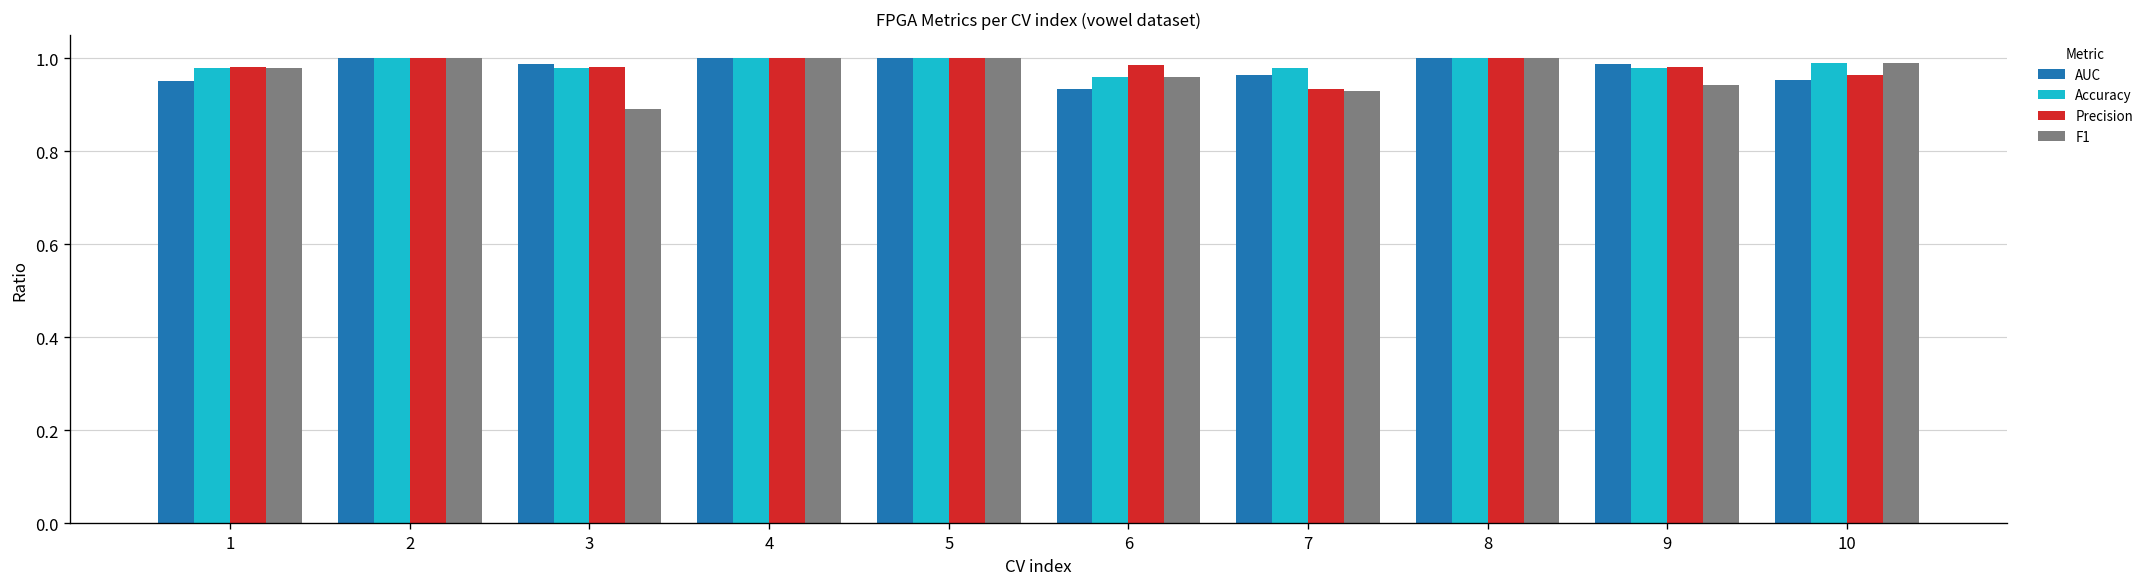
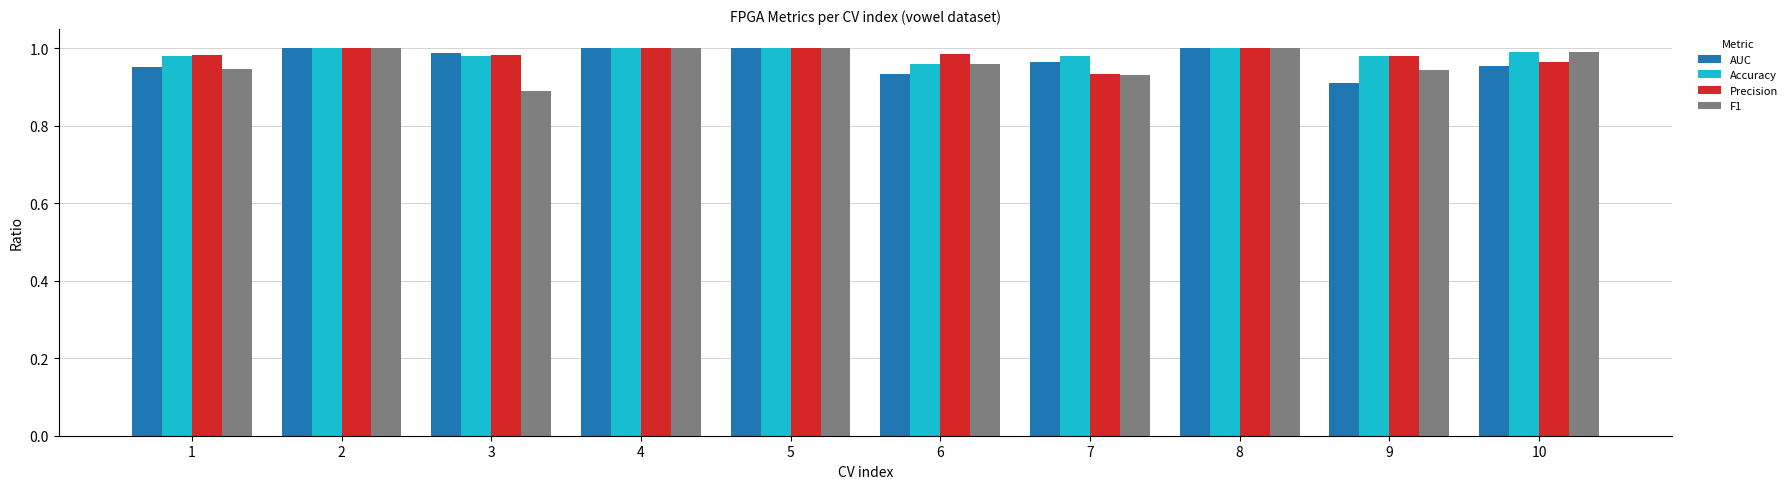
  {
    "AUC": {
      "1": 0.95,
      "2": 1.00,
      "3": 0.99,
      "4": 1.00,
      "5": 1.00,
      "6": 0.93,
      "7": 0.97,
      "8": 1.00,
-     "9": 0.99,
+     "9": 0.91,
      "10": 0.95
    },
    "Accuracy": {
      "1": 0.98,
      "2": 1.00,
      "3": 0.98,
      "4": 1.00,
      "5": 1.00,
      "6": 0.96,
      "7": 0.98,
      "8": 1.00,
      "9": 0.98,
      "10": 0.99
    },
    "Precision": {
      "1": 0.98,
      "2": 1.00,
      "3": 0.98,
      "4": 1.00,
      "5": 1.00,
      "6": 0.98,
      "7": 0.93,
      "8": 1.00,
      "9": 0.98,
      "10": 0.96
    },
    "F1": {
-     "1": 0.98,
+     "1": 0.95,
      "2": 1.00,
      "3": 0.89,
      "4": 1.00,
      "5": 1.00,
      "6": 0.96,
      "7": 0.93,
      "8": 1.00,
      "9": 0.94,
      "10": 0.99
    }
  }
